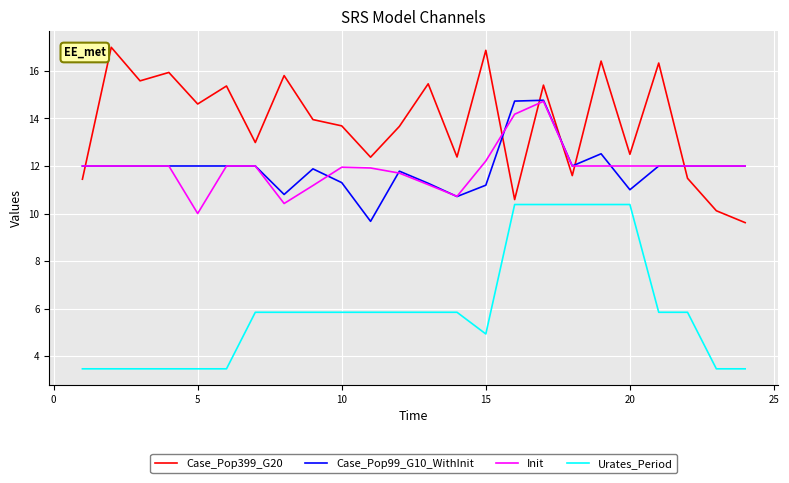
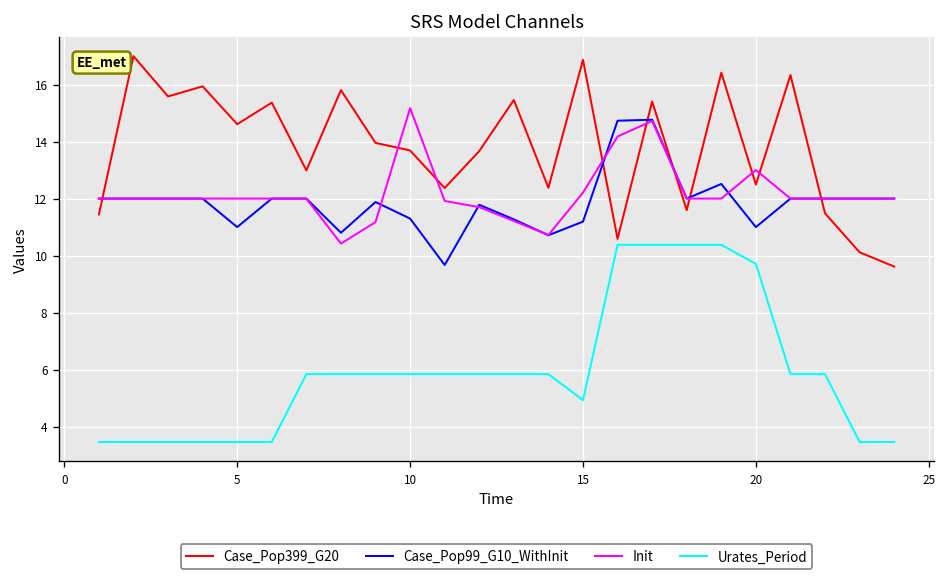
  {
    "Case_Pop399_G20": {
      "5": 14.6,
      "10": 13.7,
      "15": 16.9,
      "20": 12.5
    },
    "Case_Pop99_G10_WithInit": {
-     "5": 12,
+     "5": 11,
      "10": 11.3,
      "15": 11.2,
      "20": 11
    },
    "Init": {
-     "5": 10,
-     "10": 11.9,
+     "5": 12,
+     "10": 15.2,
      "15": 12.2,
-     "20": 12
+     "20": 13
    },
    "Urates_Period": {
      "5": 3.5,
      "10": 5.8,
      "15": 4.9,
-     "20": 10.4
+     "20": 9.7
    }
  }
